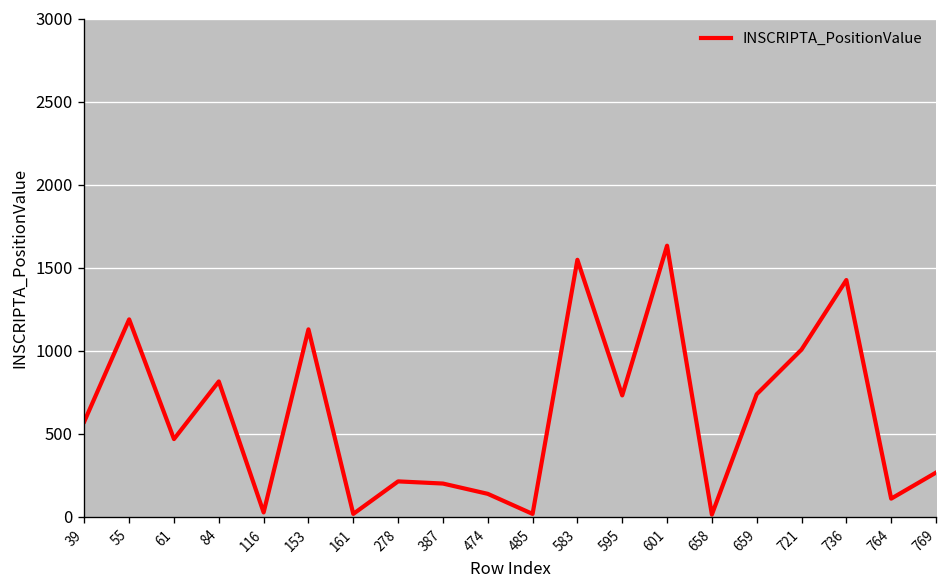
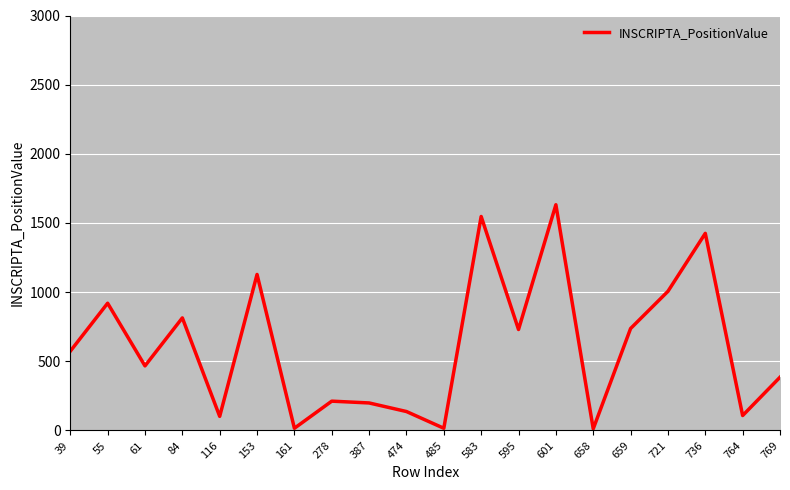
  {
    "39": 570,
-   "55": 1190,
+   "55": 920,
    "61": 470,
    "84": 810,
-   "116": 30,
+   "116": 100,
    "153": 1130,
    "161": 20,
    "278": 210,
    "387": 200,
    "474": 140,
    "485": 20,
    "583": 1550,
    "595": 730,
    "601": 1630,
    "658": 10,
    "659": 740,
    "721": 1010,
    "736": 1430,
    "764": 110,
-   "769": 270
+   "769": 390
  }
